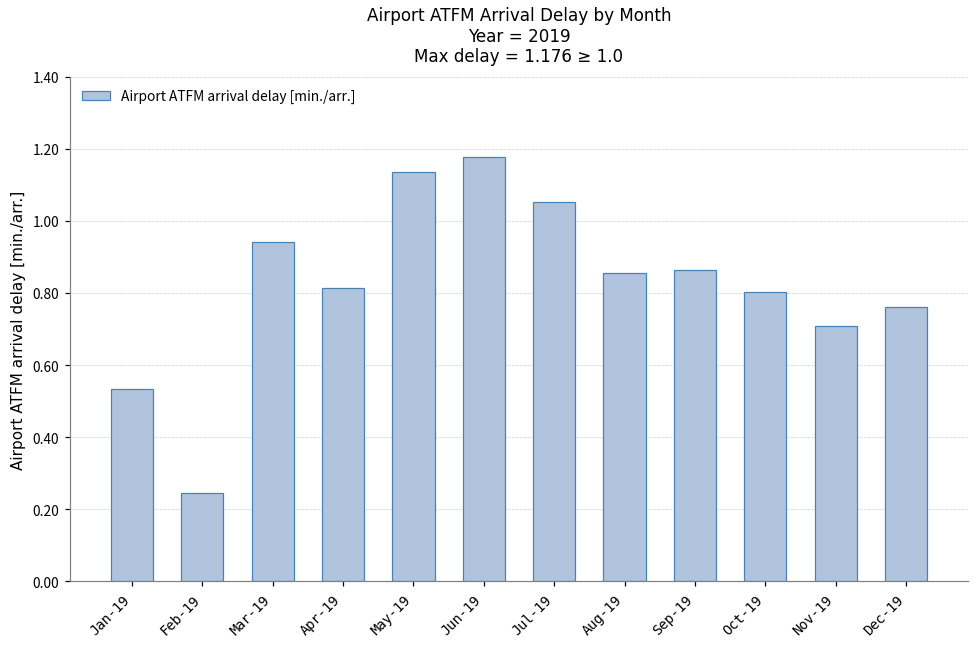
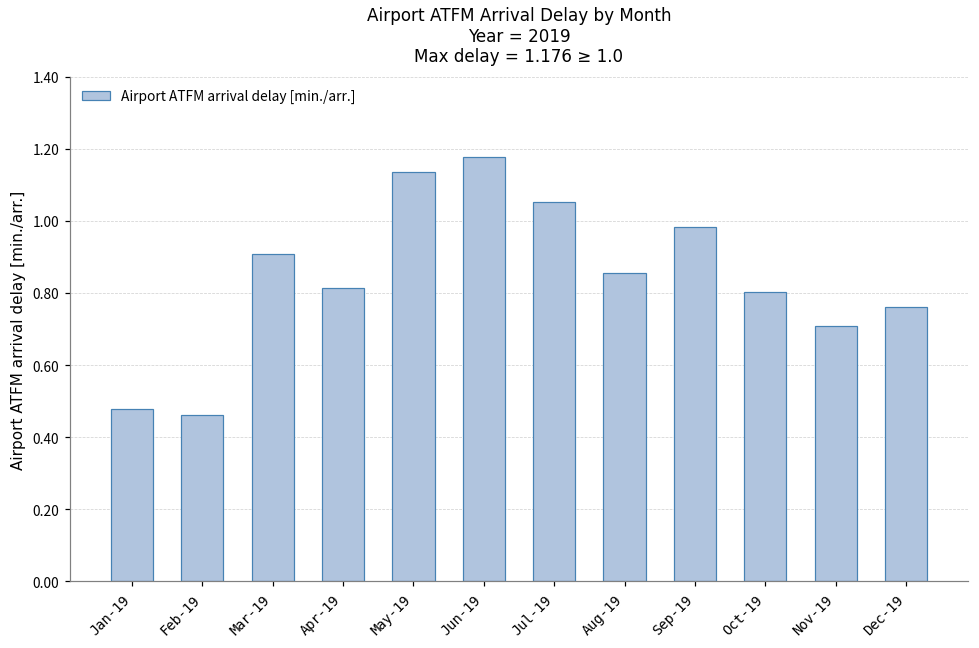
  {
-   "Jan-19": 0.53,
-   "Feb-19": 0.24,
-   "Mar-19": 0.94,
+   "Jan-19": 0.48,
+   "Feb-19": 0.46,
+   "Mar-19": 0.91,
    "Apr-19": 0.81,
    "May-19": 1.13,
    "Jun-19": 1.18,
    "Jul-19": 1.05,
    "Aug-19": 0.86,
-   "Sep-19": 0.86,
+   "Sep-19": 0.98,
    "Oct-19": 0.80,
    "Nov-19": 0.71,
    "Dec-19": 0.76
  }
